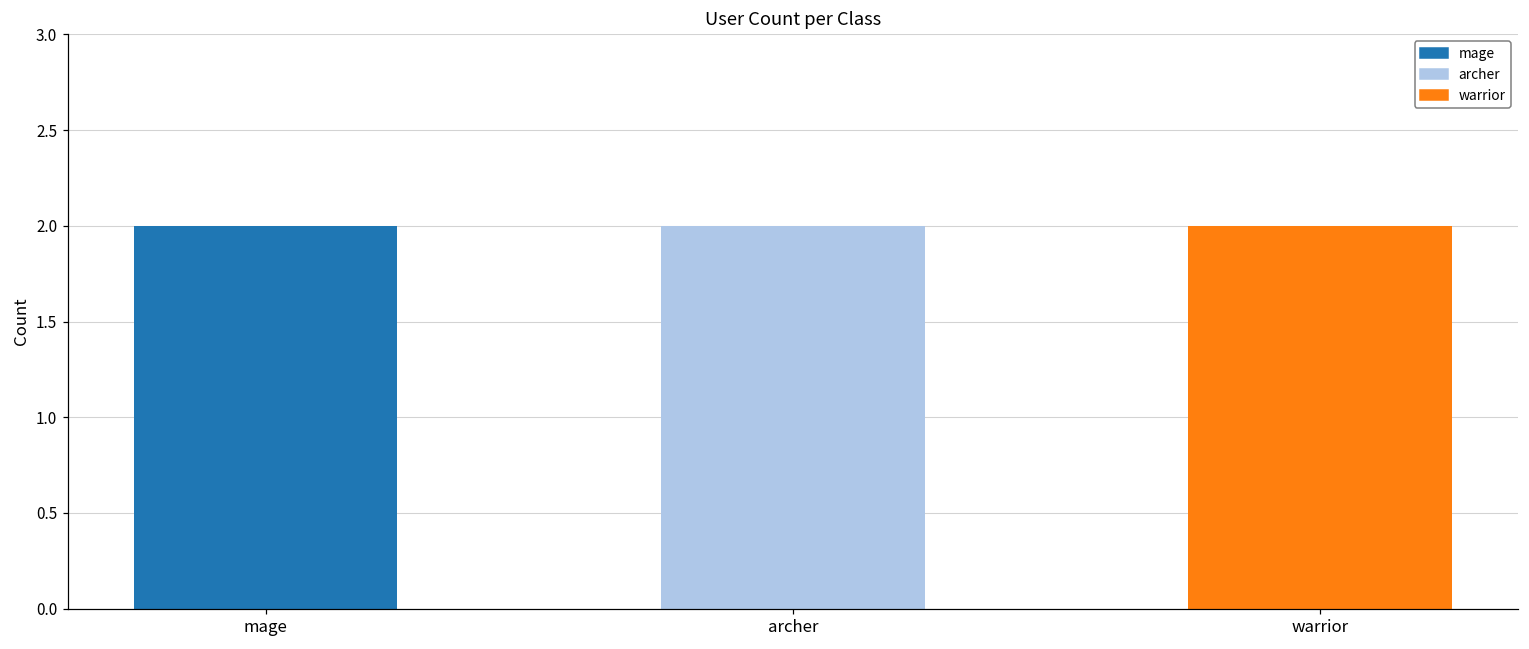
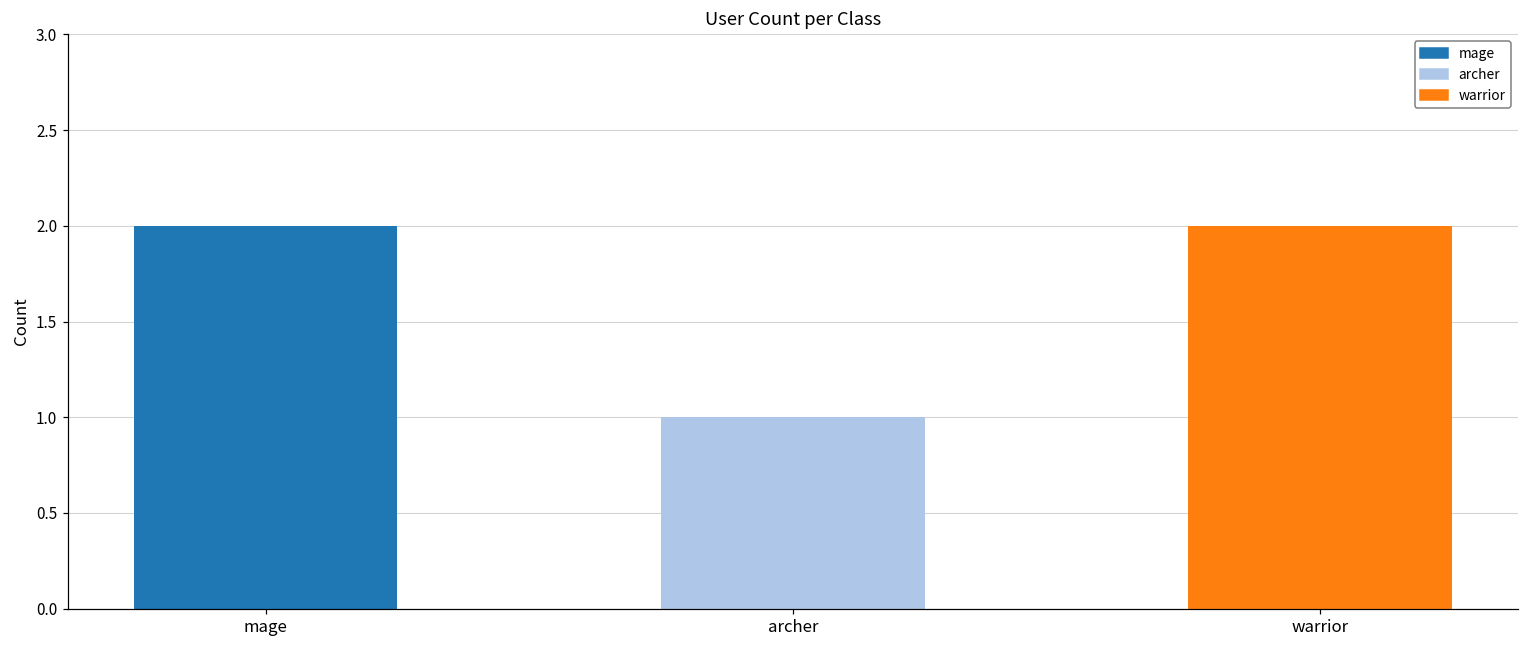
  {
    "mage": 2,
-   "archer": 2,
+   "archer": 1,
    "warrior": 2
  }
